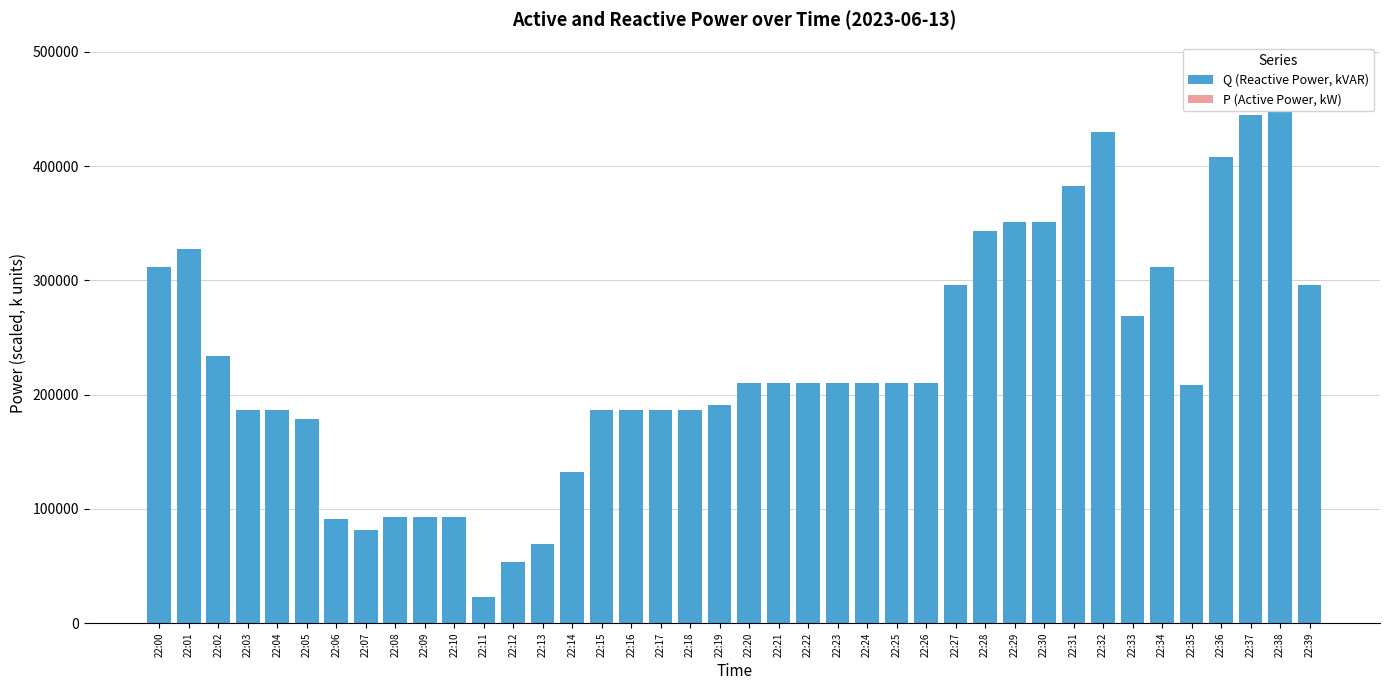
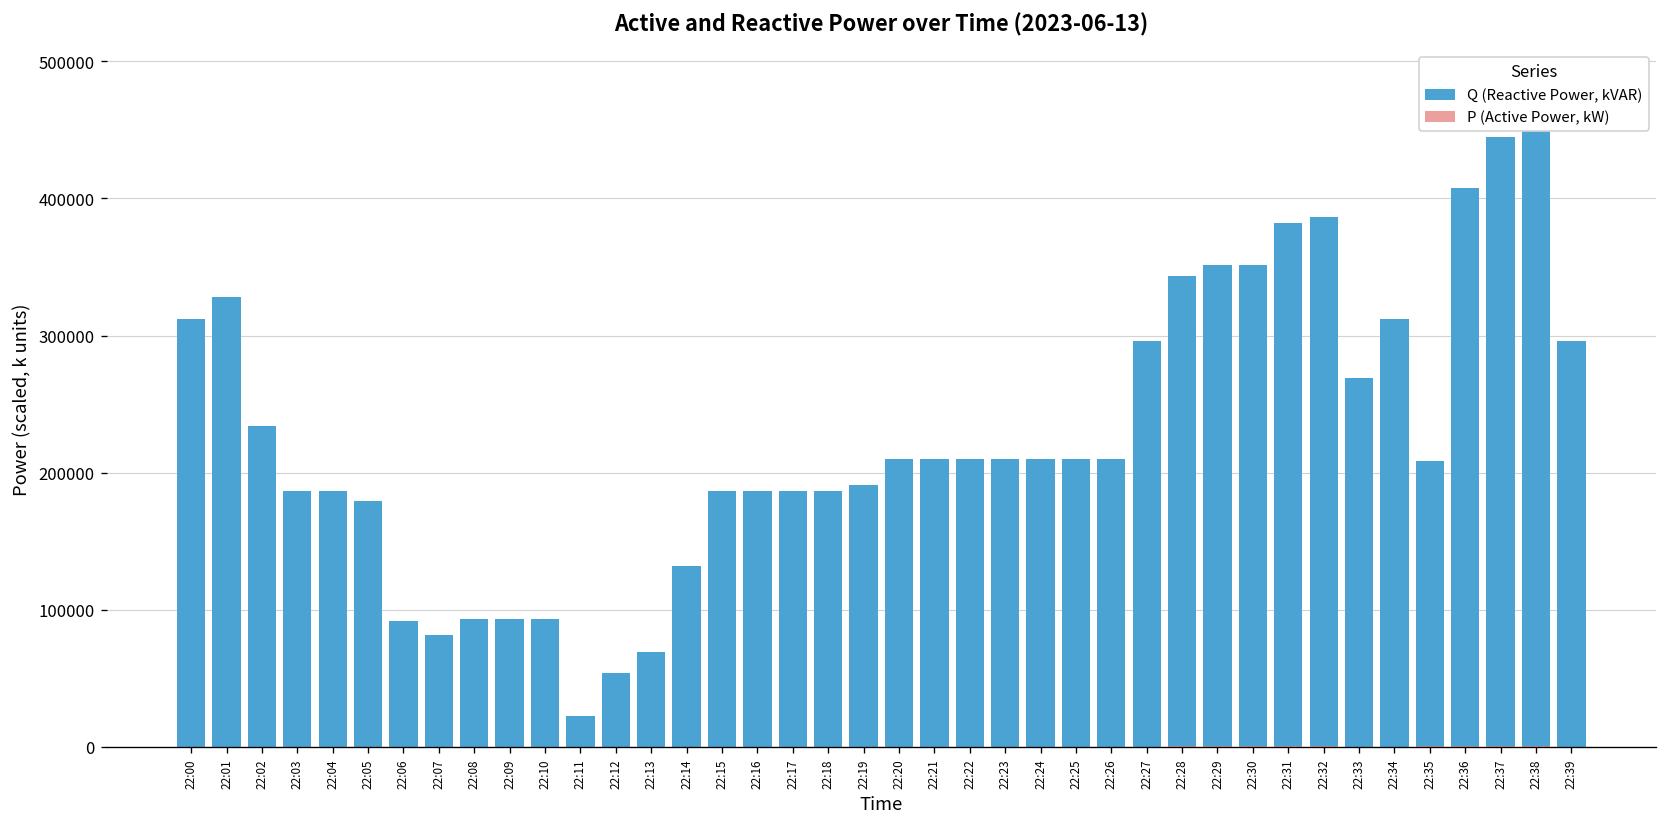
  {
    "Q (Reactive Power, kVAR)": {
      "22:00": 312000,
      "22:01": 328000,
      "22:02": 234000,
      "22:03": 187000,
      "22:04": 187000,
      "22:05": 179000,
      "22:06": 92000,
      "22:07": 81000,
      "22:08": 93000,
      "22:09": 93000,
      "22:10": 93000,
      "22:11": 23000,
      "22:12": 54000,
      "22:13": 70000,
      "22:14": 132000,
      "22:15": 187000,
      "22:16": 187000,
      "22:17": 187000,
      "22:18": 187000,
      "22:19": 191000,
      "22:20": 210000,
      "22:21": 210000,
      "22:22": 210000,
      "22:23": 210000,
      "22:24": 210000,
      "22:25": 210000,
      "22:26": 210000,
      "22:27": 296000,
      "22:28": 343000,
      "22:29": 351000,
      "22:30": 351000,
      "22:31": 382000,
-     "22:32": 430000,
+     "22:32": 386000,
      "22:33": 269000,
      "22:34": 312000,
      "22:35": 208000,
      "22:36": 408000,
      "22:37": 445000,
      "22:39": 296000
    },
    "P (Active Power, kW)": {
      "22:01": 0,
      "22:04": 0,
      "22:05": 0,
      "22:07": 0,
      "22:08": 0,
      "22:09": 0,
      "22:10": 0,
      "22:13": 0,
      "22:16": 0,
      "22:17": 0,
      "22:18": 0,
      "22:19": 0
    }
  }
